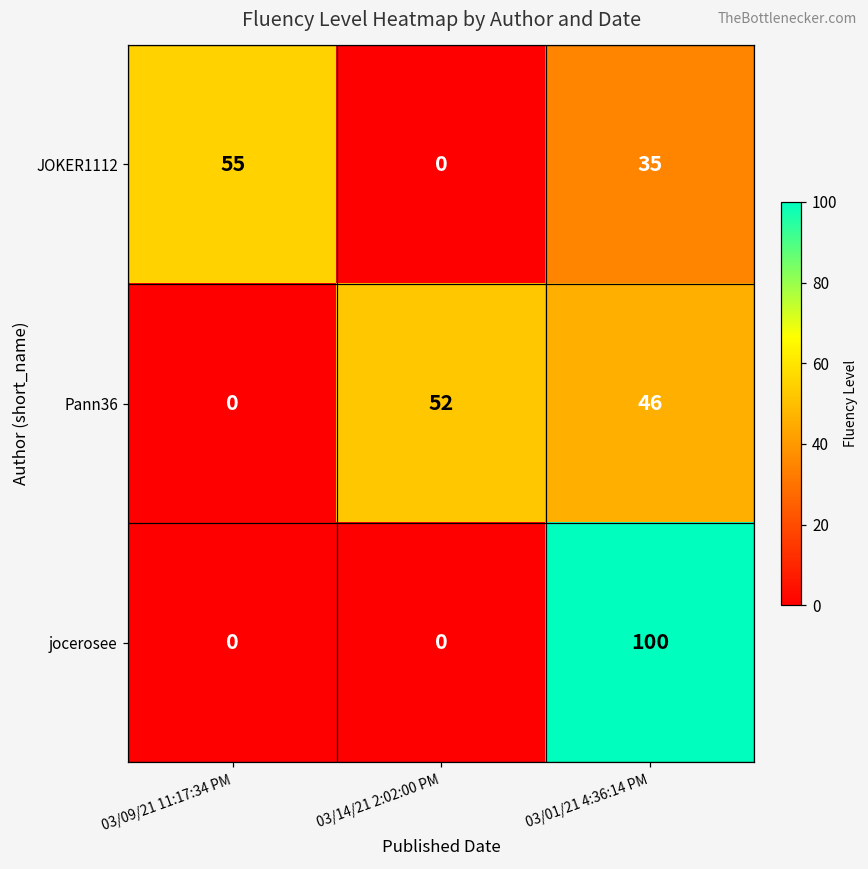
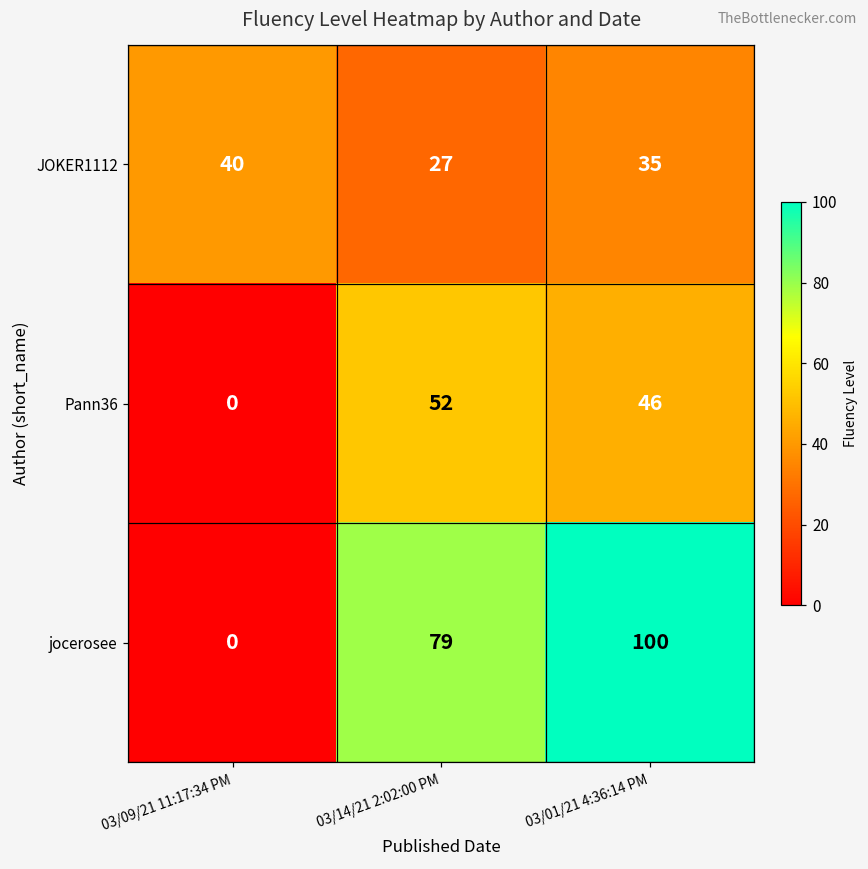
  {
    "JOKER1112": {
-     "03/09/21 11:17:34 PM": 55,
-     "03/14/21 2:02:00 PM": 0,
+     "03/09/21 11:17:34 PM": 40,
+     "03/14/21 2:02:00 PM": 27,
      "03/01/21 4:36:14 PM": 35
    },
    "Pann36": {
      "03/09/21 11:17:34 PM": 0,
      "03/14/21 2:02:00 PM": 52,
      "03/01/21 4:36:14 PM": 46
    },
    "jocerosee": {
      "03/09/21 11:17:34 PM": 0,
-     "03/14/21 2:02:00 PM": 0,
+     "03/14/21 2:02:00 PM": 79,
      "03/01/21 4:36:14 PM": 100
    }
  }
